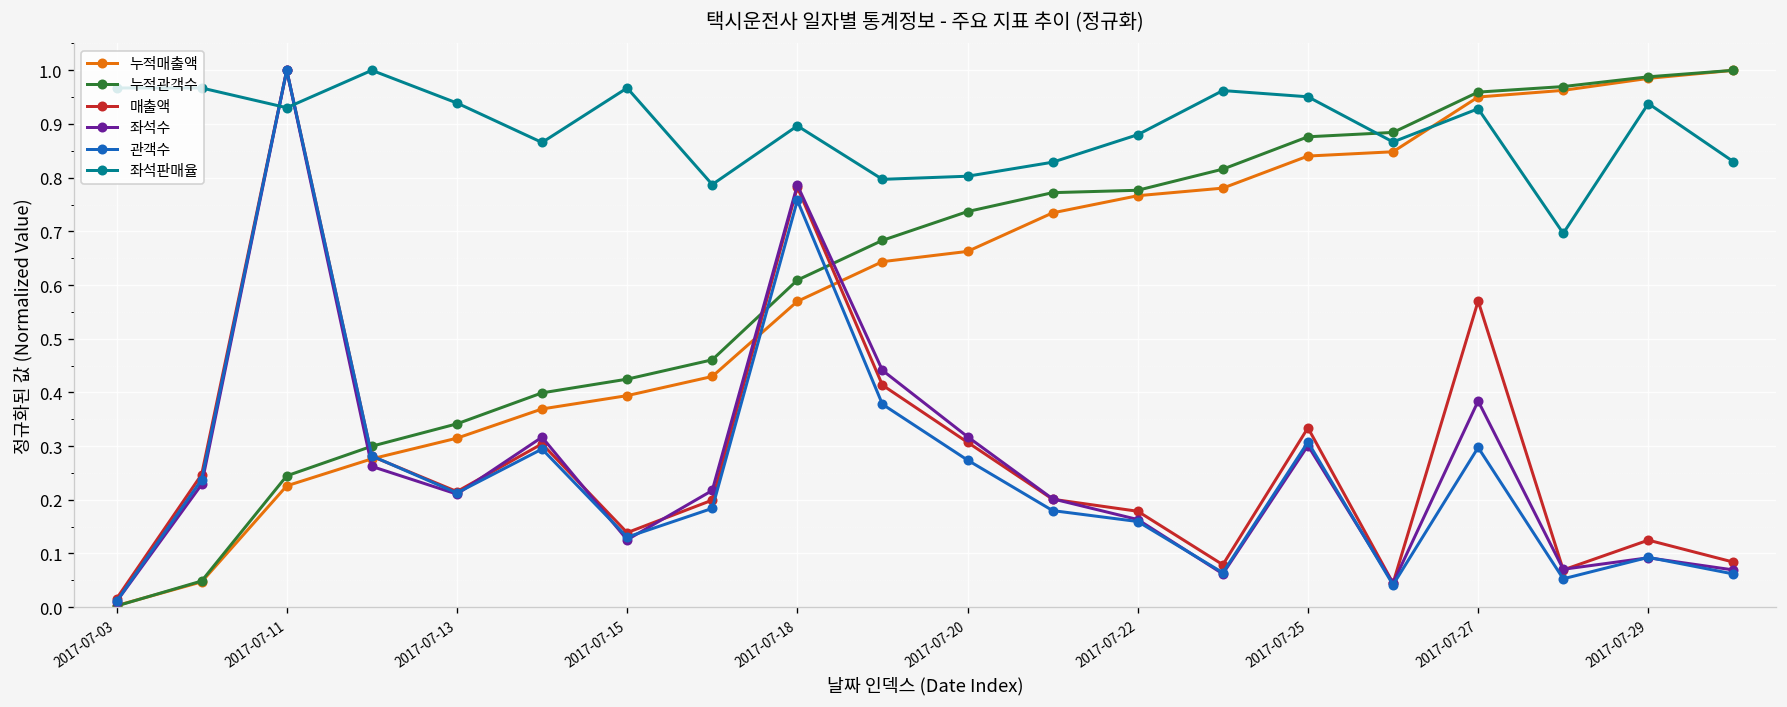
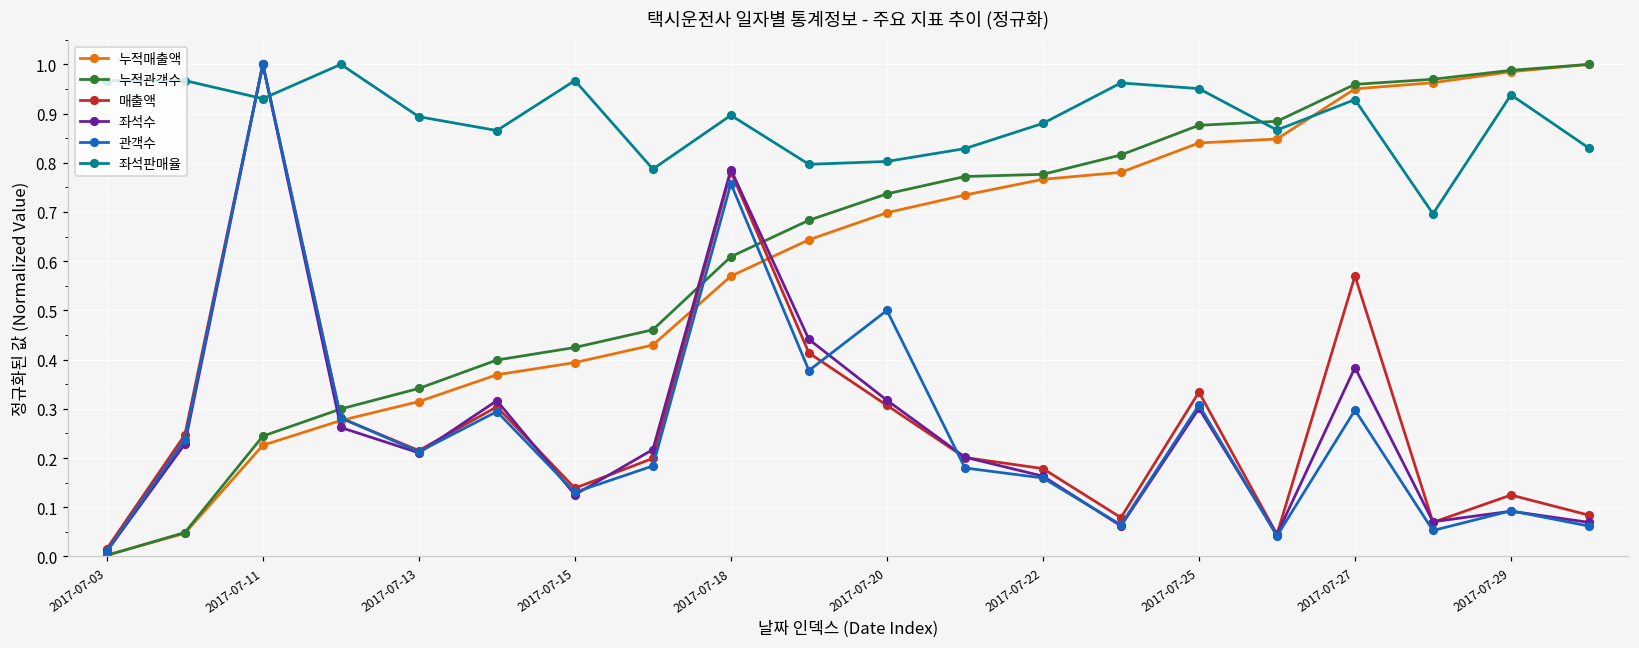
  {
    "누적매출액": {
      "2017-07-11": 0.23,
      "2017-07-13": 0.31,
      "2017-07-15": 0.39,
      "2017-07-18": 0.57,
-     "2017-07-20": 0.66,
+     "2017-07-20": 0.70,
      "2017-07-22": 0.77,
      "2017-07-25": 0.84,
      "2017-07-27": 0.95
    },
    "누적관객수": {
      "2017-07-11": 0.24,
      "2017-07-13": 0.34,
      "2017-07-15": 0.42,
      "2017-07-18": 0.61,
      "2017-07-20": 0.74,
      "2017-07-22": 0.78,
      "2017-07-25": 0.88,
      "2017-07-27": 0.96
    },
    "매출액": {
      "2017-07-15": 0.14,
      "2017-07-20": 0.31,
      "2017-07-22": 0.18,
      "2017-07-25": 0.33,
      "2017-07-27": 0.57,
      "2017-07-29": 0.12
    },
    "좌석수": {
      "2017-07-20": 0.32,
      "2017-07-25": 0.30,
      "2017-07-27": 0.38
    },
    "관객수": {
      "2017-07-18": 0.76,
-     "2017-07-20": 0.27,
+     "2017-07-20": 0.50,
      "2017-07-25": 0.31,
      "2017-07-27": 0.30
    },
    "좌석판매율": {
      "2017-07-11": 0.93,
-     "2017-07-13": 0.94,
+     "2017-07-13": 0.89,
      "2017-07-15": 0.97,
      "2017-07-18": 0.90,
      "2017-07-20": 0.80,
      "2017-07-22": 0.88,
      "2017-07-25": 0.95,
      "2017-07-27": 0.93,
      "2017-07-29": 0.94
    }
  }
